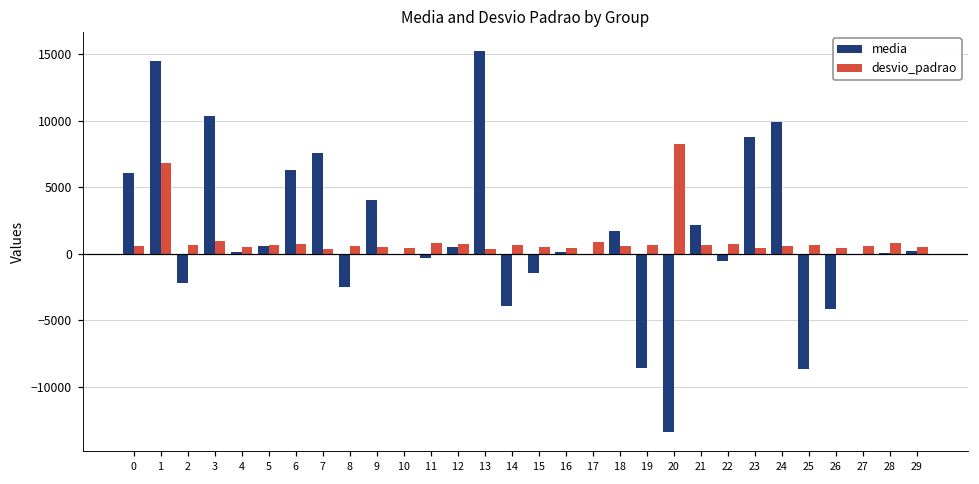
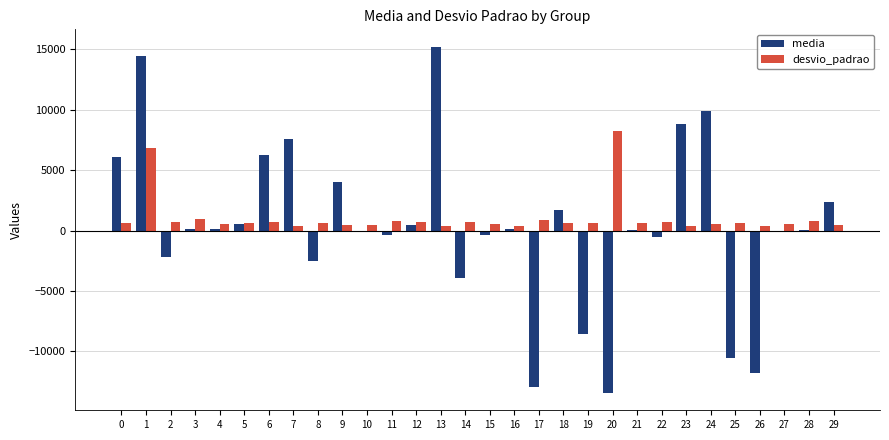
  {
    "media": {
      "0": 6000,
      "1": 14500,
      "2": -2200,
-     "3": 10300,
+     "3": 100,
      "5": 500,
      "6": 6300,
      "7": 7600,
      "8": -2500,
      "9": 4000,
      "11": -400,
      "12": 500,
      "13": 15200,
      "14": -3900,
-     "15": -1400,
-     "17": 0,
+     "15": -400,
+     "17": -12900,
      "18": 1700,
      "19": -8600,
      "20": -13400,
-     "21": 2200,
+     "21": 100,
      "22": -500,
      "23": 8800,
      "24": 9900,
-     "25": -8700,
-     "26": -4200,
-     "29": 200
+     "25": -10600,
+     "26": -11800,
+     "29": 2300
    },
    "desvio_padrao": {
      "0": 600,
      "1": 6800,
      "2": 700,
      "3": 1000,
      "4": 500,
      "5": 600,
      "6": 700,
      "7": 400,
      "8": 600,
      "9": 500,
      "10": 400,
      "11": 800,
      "12": 700,
      "13": 300,
      "14": 700,
      "15": 500,
      "16": 400,
      "17": 900,
      "18": 600,
      "19": 600,
      "20": 8200,
      "21": 600,
      "22": 700,
      "23": 400,
      "24": 600,
      "25": 600,
      "26": 400,
      "27": 600,
      "28": 800,
      "29": 500
    }
  }
